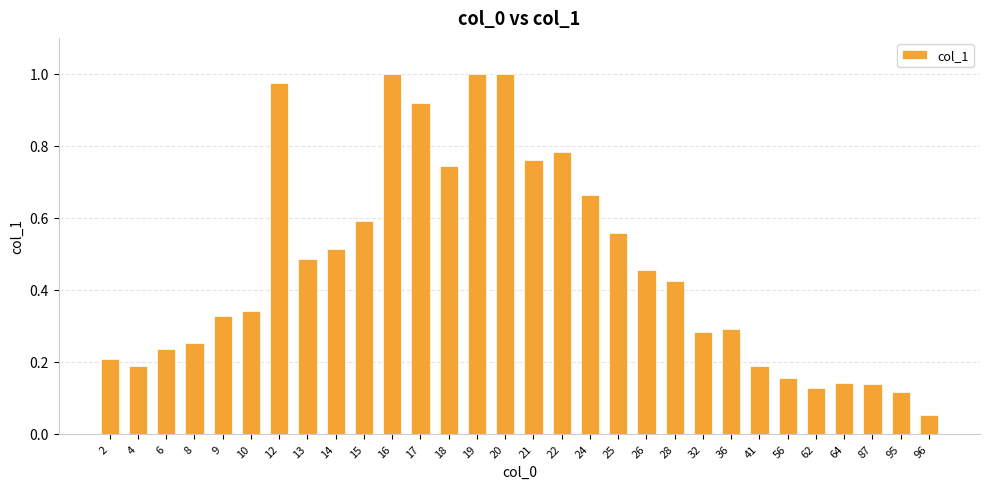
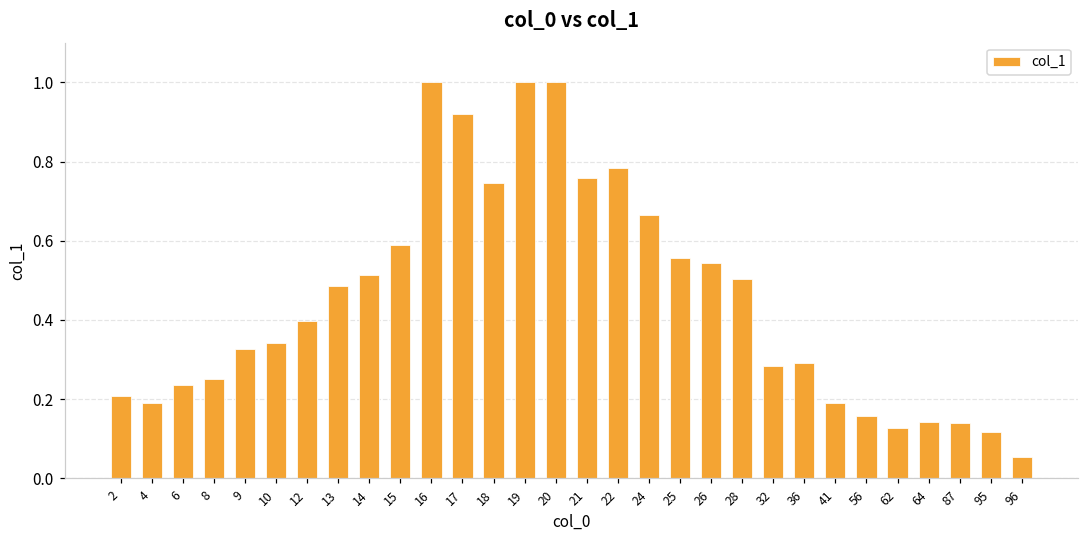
  {
    "2": 0.21,
    "4": 0.19,
    "6": 0.23,
    "8": 0.25,
    "9": 0.33,
    "10": 0.34,
-   "12": 0.97,
+   "12": 0.40,
    "13": 0.48,
    "14": 0.51,
    "15": 0.59,
    "16": 1.00,
    "17": 0.92,
    "18": 0.75,
    "19": 1.00,
    "20": 1.00,
    "21": 0.76,
    "22": 0.78,
    "24": 0.66,
    "25": 0.56,
-   "26": 0.46,
-   "28": 0.43,
+   "26": 0.54,
+   "28": 0.50,
    "32": 0.28,
    "36": 0.29,
    "41": 0.19,
    "56": 0.16,
    "62": 0.13,
    "64": 0.14,
    "87": 0.14,
    "95": 0.12,
    "96": 0.05
  }
